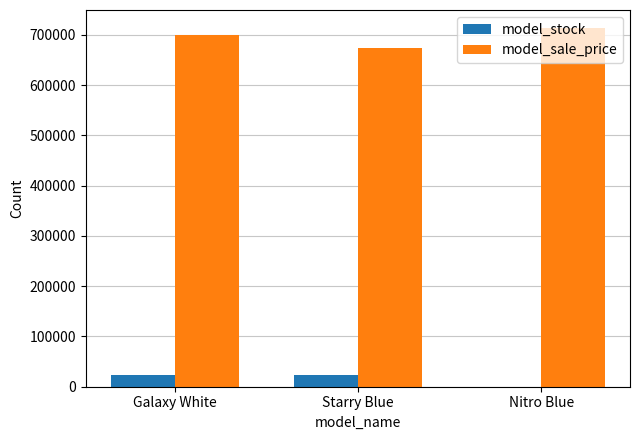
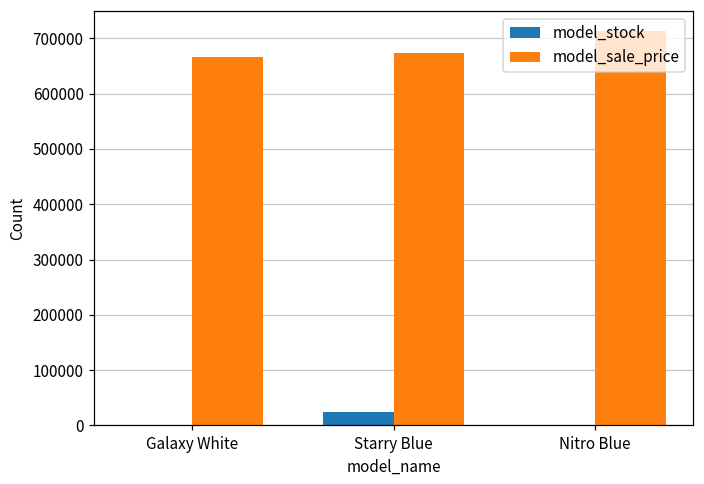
  {
    "model_stock": {
-     "Galaxy White": 20000,
+     "Galaxy White": 0,
      "Starry Blue": 20000,
      "Nitro Blue": 0
    },
    "model_sale_price": {
-     "Galaxy White": 700000,
+     "Galaxy White": 670000,
      "Starry Blue": 670000
    }
  }
